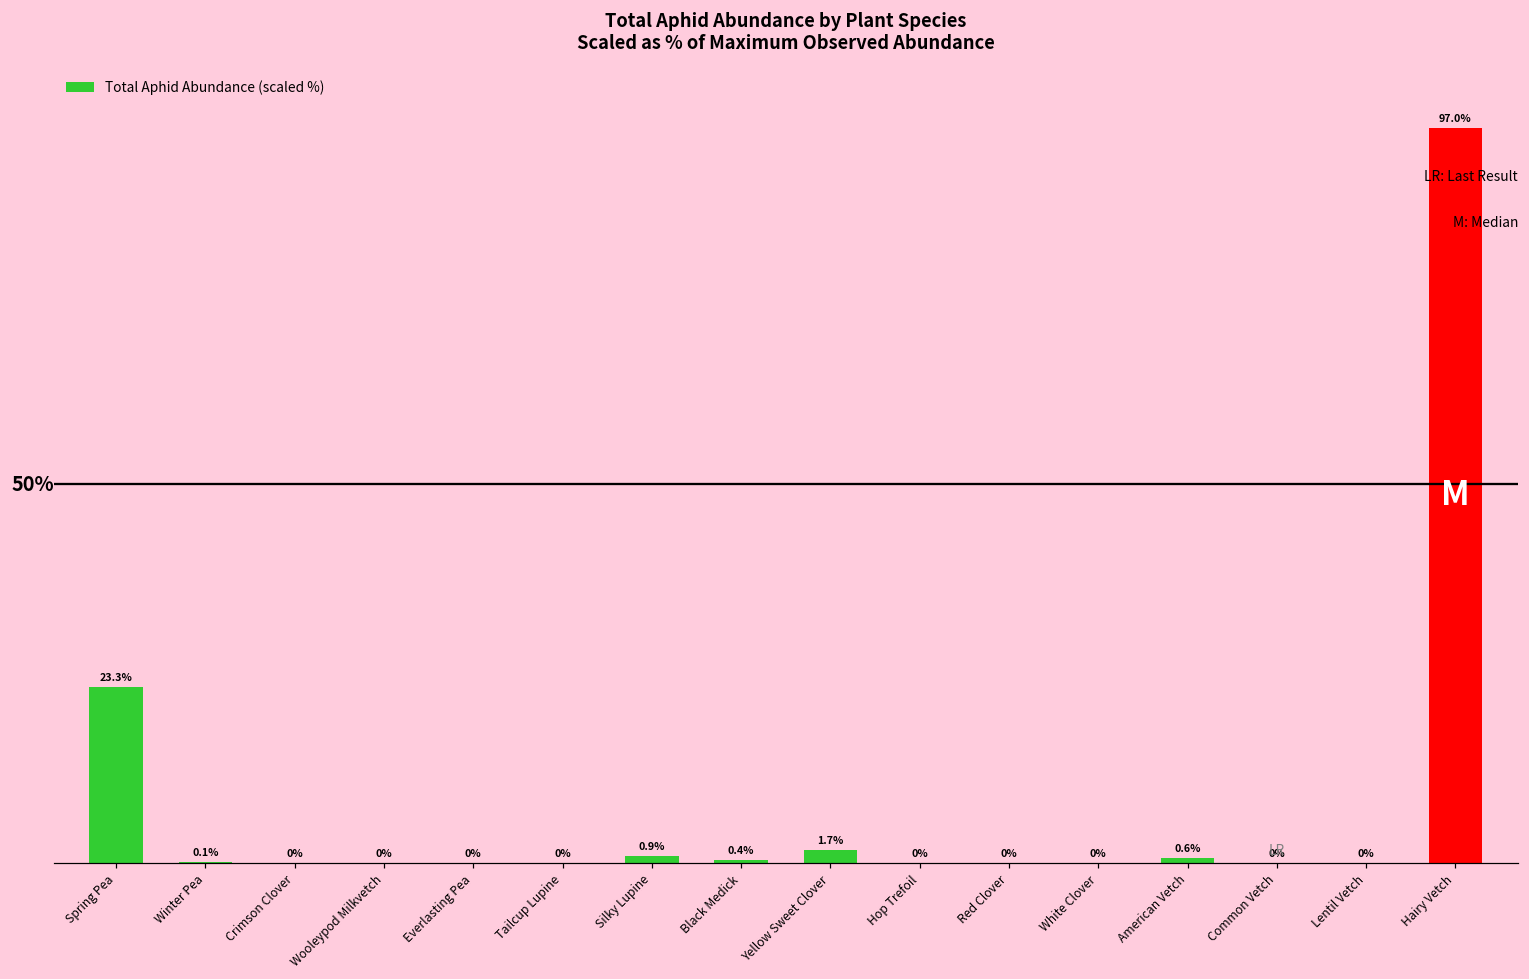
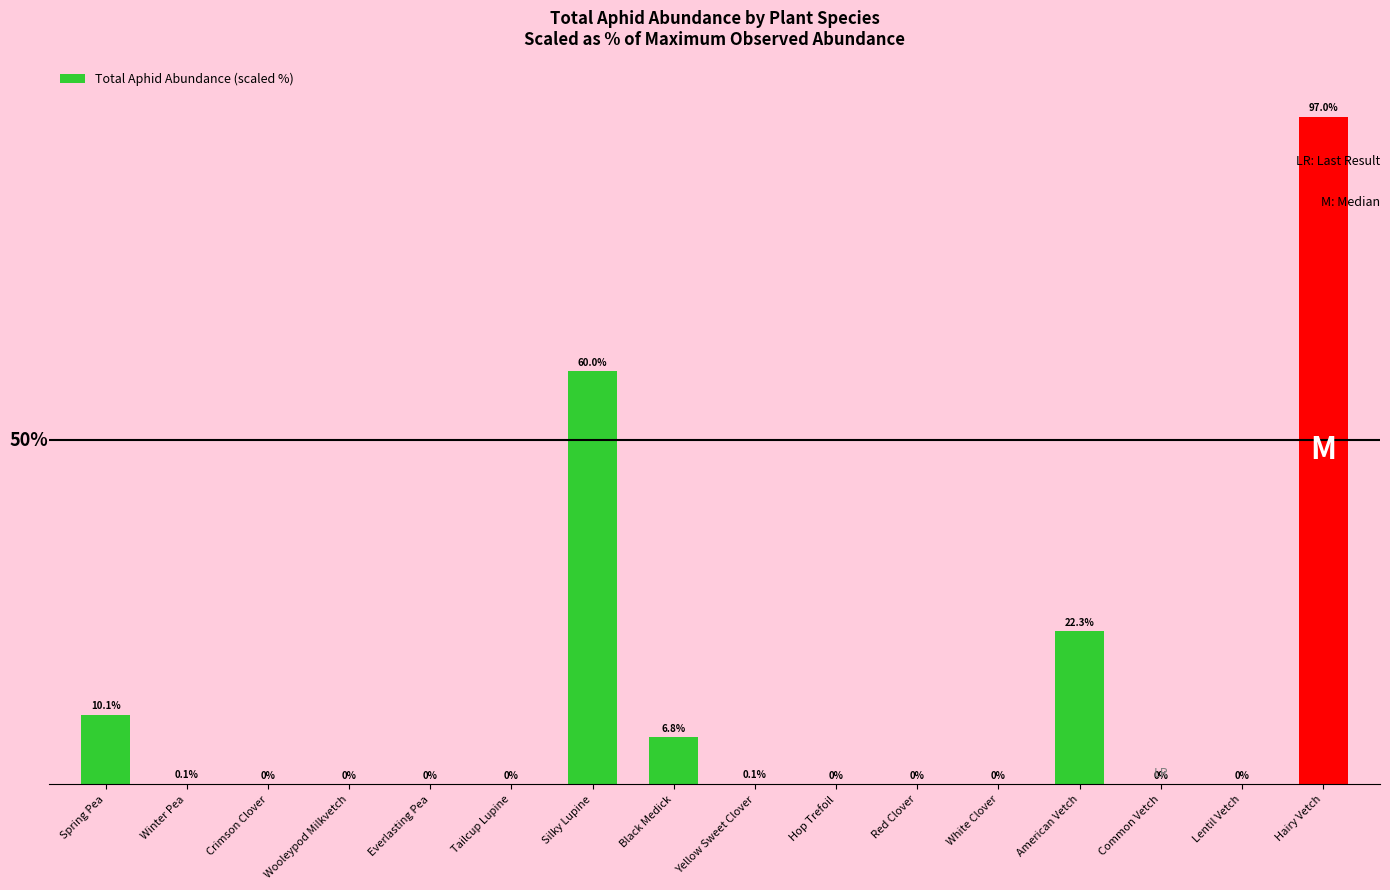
  {
-   "Spring Pea": "23.3%",
+   "Spring Pea": "10.1%",
    "Winter Pea": "0.1%",
    "Crimson Clover": "0%",
    "Wooleypod Milkvetch": "0%",
    "Everlasting Pea": "0%",
    "Tailcup Lupine": "0%",
-   "Silky Lupine": "0.9%",
-   "Black Medick": "0.4%",
-   "Yellow Sweet Clover": "1.7%",
+   "Silky Lupine": "60.0%",
+   "Black Medick": "6.8%",
+   "Yellow Sweet Clover": "0.1%",
    "Hop Trefoil": "0%",
    "Red Clover": "0%",
    "White Clover": "0%",
-   "American Vetch": "0.6%",
+   "American Vetch": "22.3%",
    "Lentil Vetch": "0%",
    "Hairy Vetch": "97.0%"
  }
